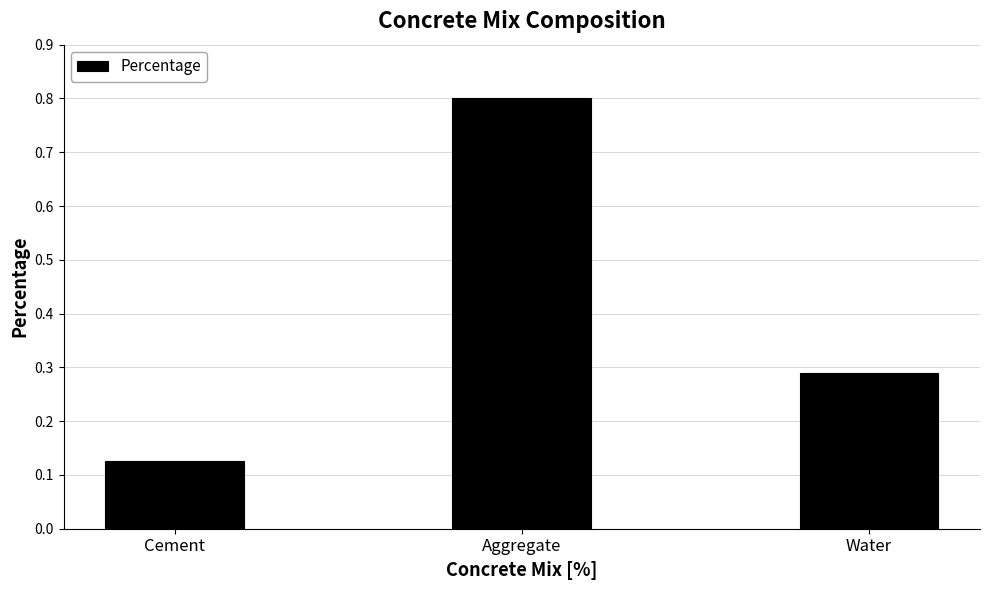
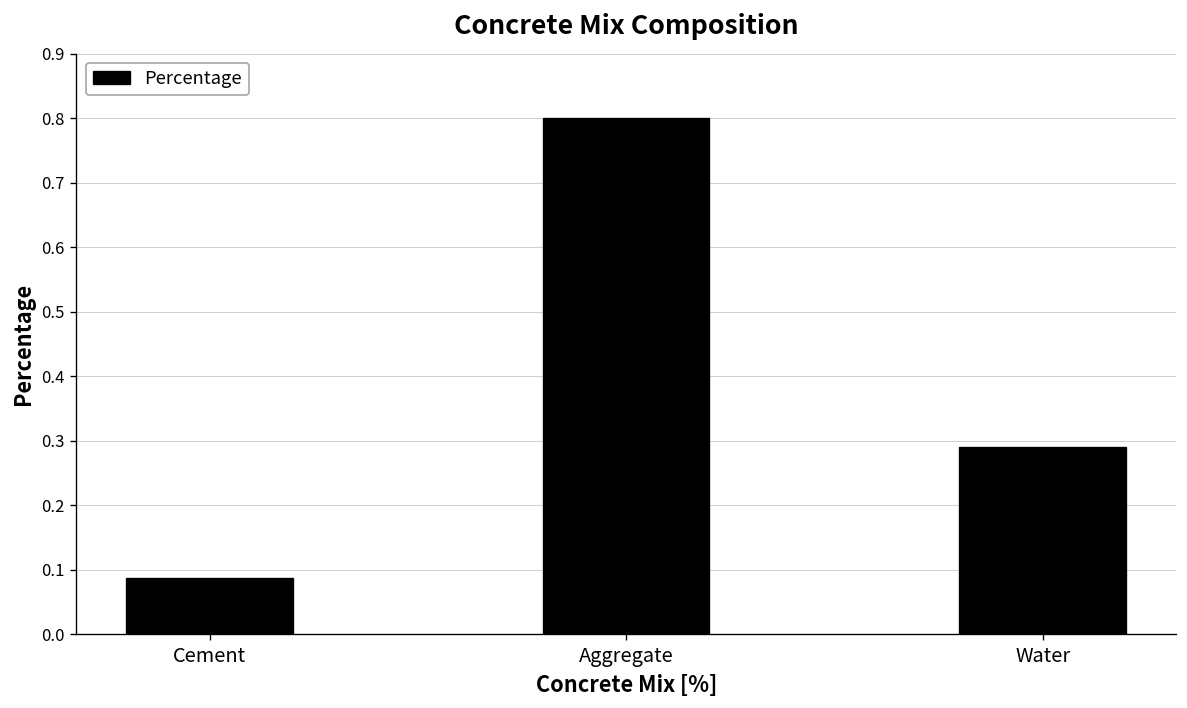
  {
-   "Cement": 0.13,
+   "Cement": 0.09,
    "Aggregate": 0.80,
    "Water": 0.29
  }
